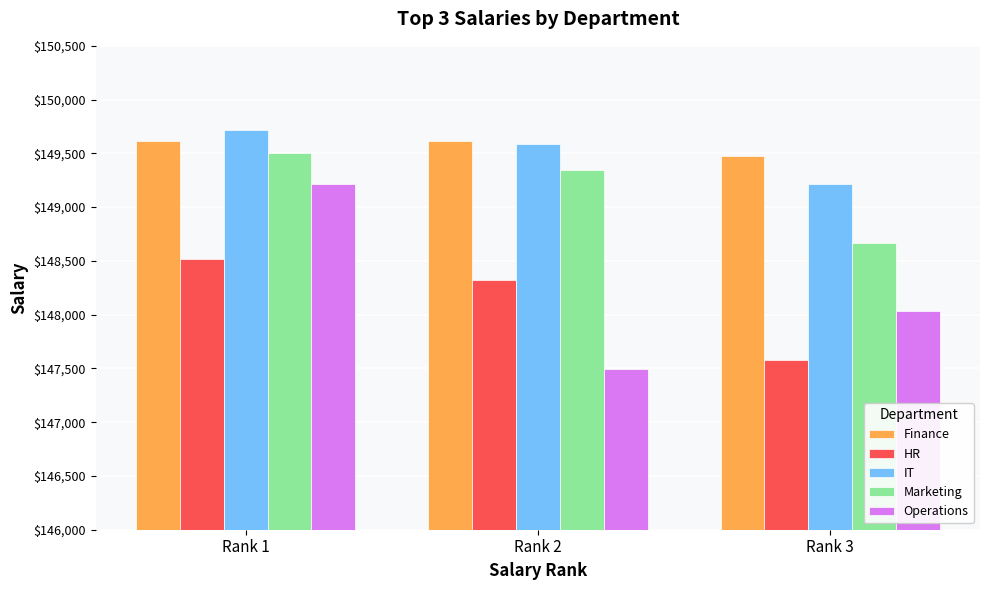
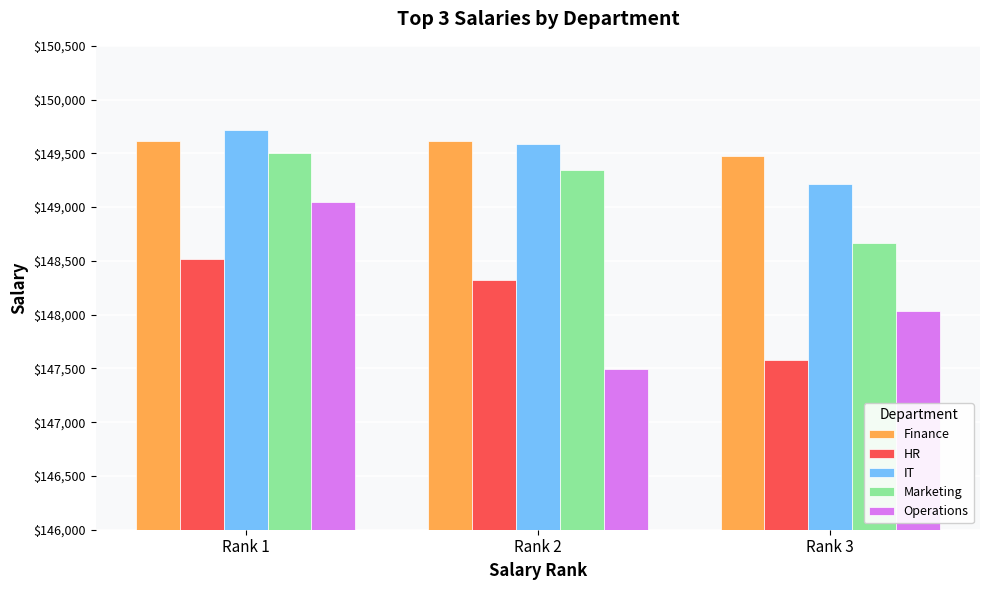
  {
    "Finance": {
      "Rank 1": "$149,610",
      "Rank 2": "$149,610",
      "Rank 3": "$149,470"
    },
    "HR": {
      "Rank 1": "$148,520",
      "Rank 2": "$148,320",
      "Rank 3": "$147,580"
    },
    "IT": {
      "Rank 1": "$149,720",
      "Rank 2": "$149,590",
      "Rank 3": "$149,210"
    },
    "Marketing": {
      "Rank 1": "$149,510",
      "Rank 2": "$149,350",
      "Rank 3": "$148,660"
    },
    "Operations": {
-     "Rank 1": "$149,210",
+     "Rank 1": "$149,050",
      "Rank 2": "$147,490",
      "Rank 3": "$148,030"
    }
  }
